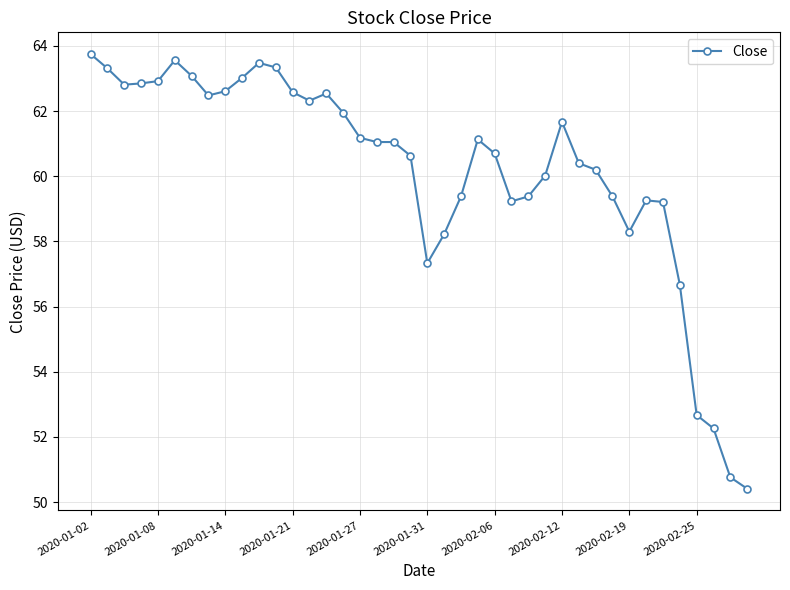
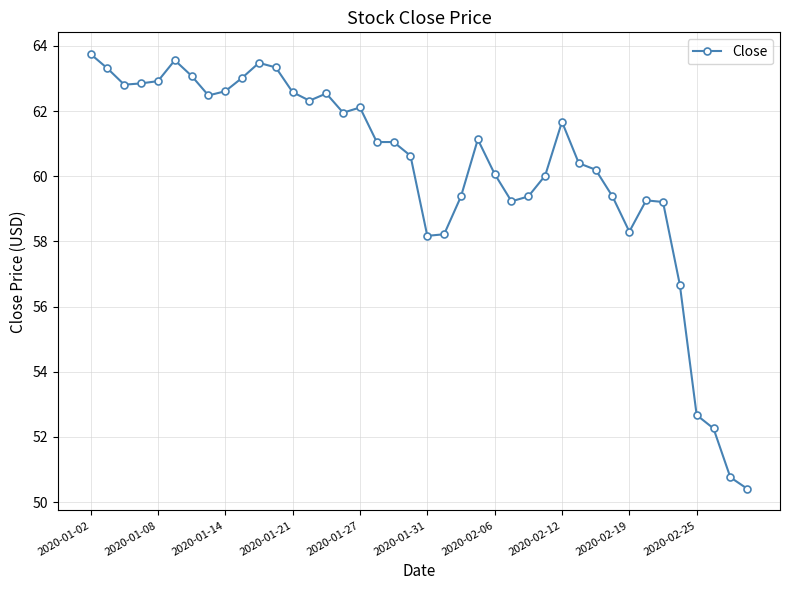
  {
    "2020-01-02": 63.8,
    "2020-01-08": 62.9,
    "2020-01-14": 62.6,
    "2020-01-21": 62.6,
-   "2020-01-27": 61.2,
-   "2020-01-31": 57.3,
-   "2020-02-06": 60.7,
+   "2020-01-27": 62.1,
+   "2020-01-31": 58.2,
+   "2020-02-06": 60.1,
    "2020-02-12": 61.7,
    "2020-02-19": 58.3,
    "2020-02-25": 52.7
  }
